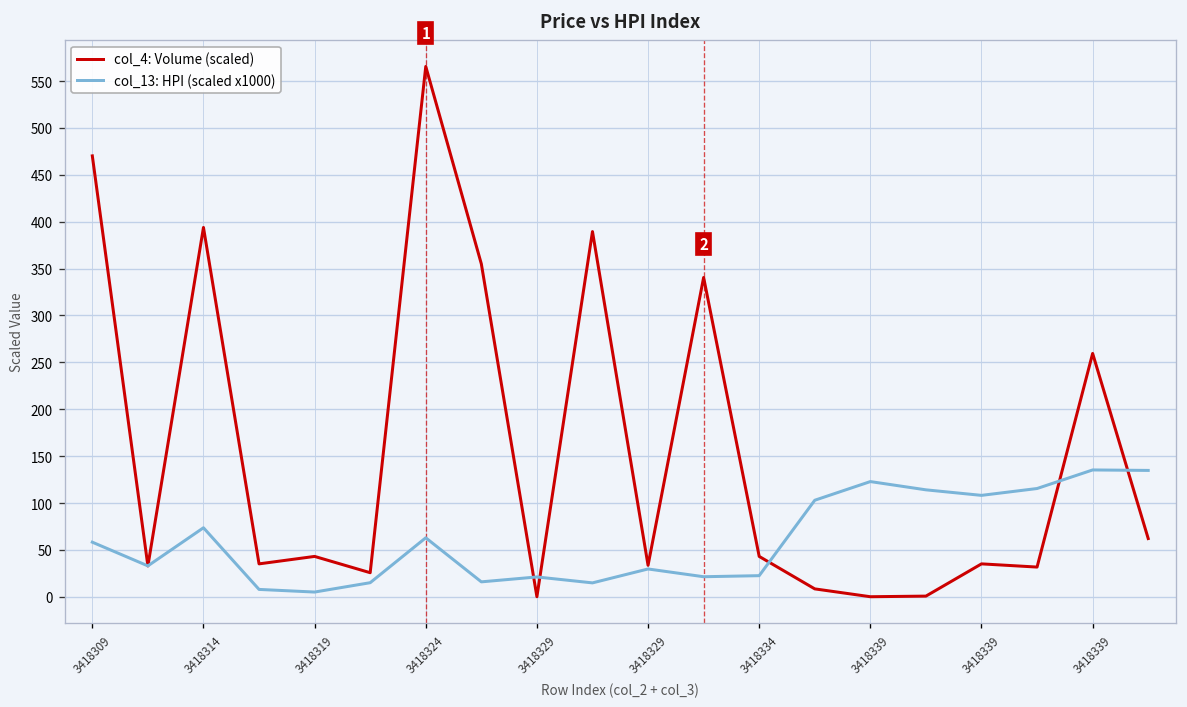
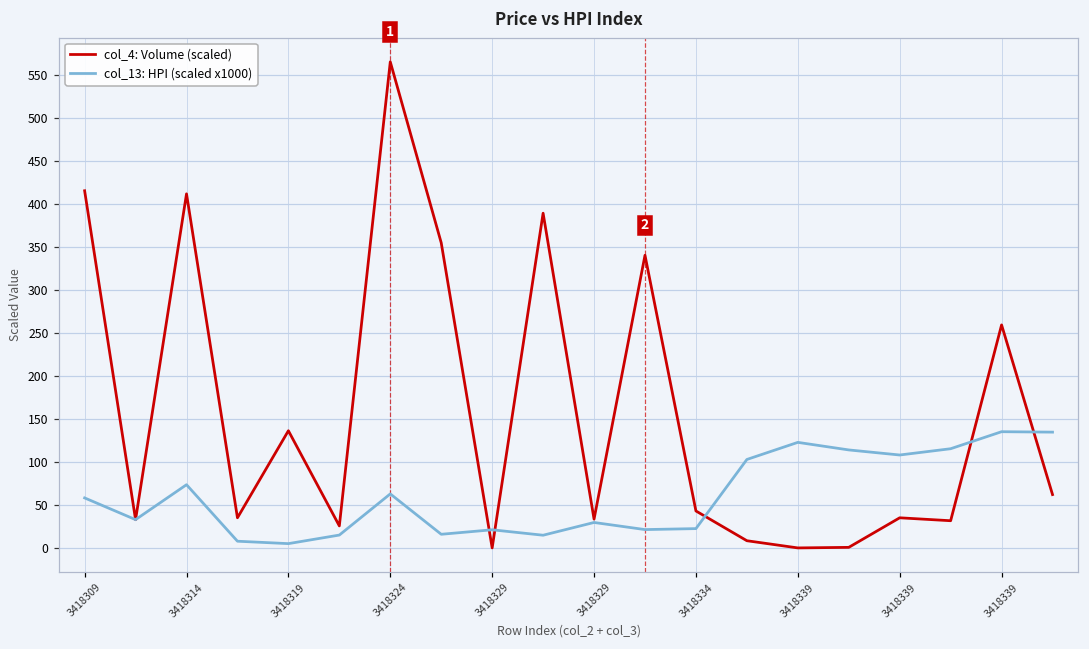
  {
    "col_4: Volume (scaled)": {
-     "3418309": 470,
-     "3418314": 390,
-     "3418319": 40,
+     "3418309": 420,
+     "3418314": 410,
+     "3418319": 140,
      "3418334": 40
    },
    "col_13: HPI (scaled x1000)": {
      "3418309": 60,
      "3418314": 70,
      "3418319": 10,
      "3418324": 60,
      "3418334": 20
    }
  }
